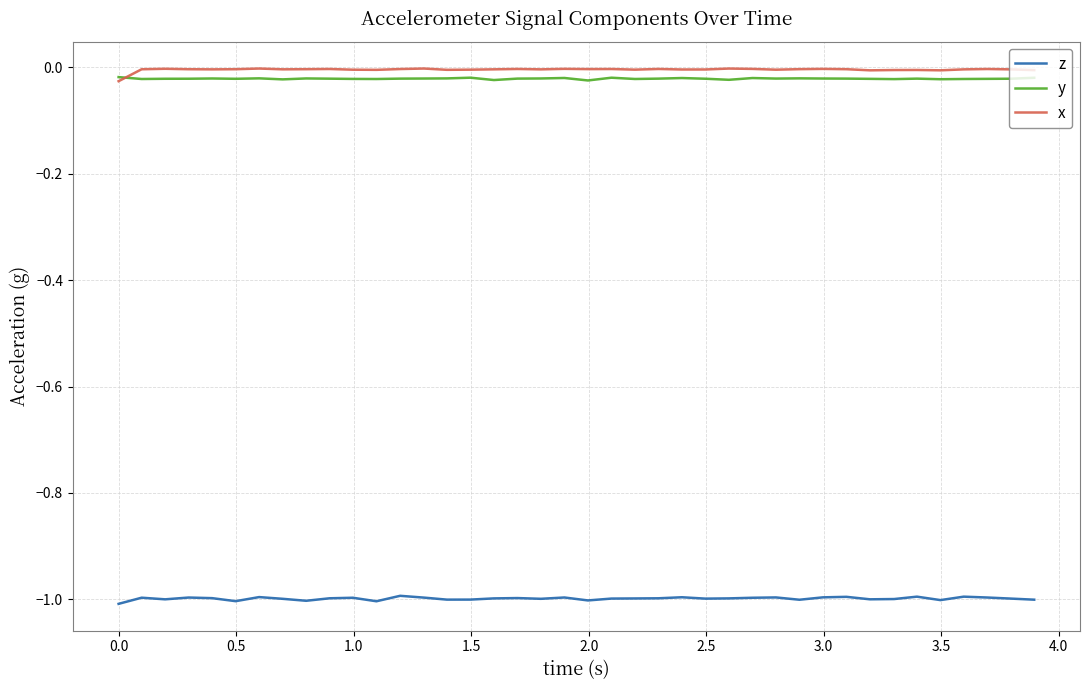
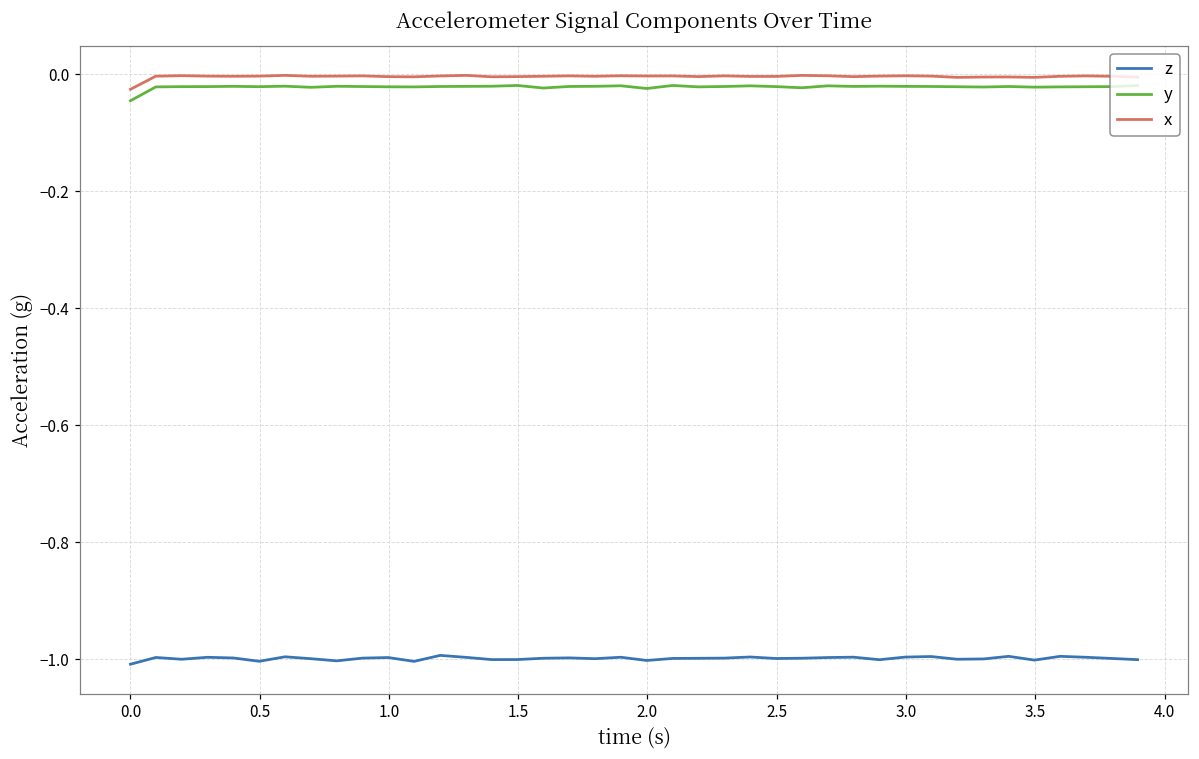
  {
    "z": {
      "0.0": -1.01
    },
    "y": {
-     "0.0": -0.02
+     "0.0": -0.05
    },
    "x": {
      "0.0": -0.03
    }
  }
